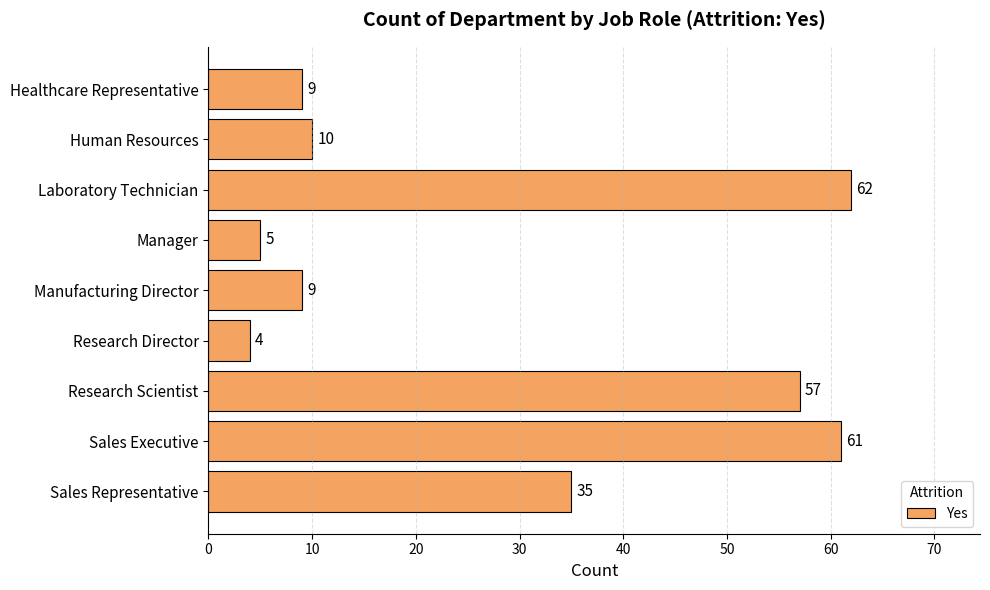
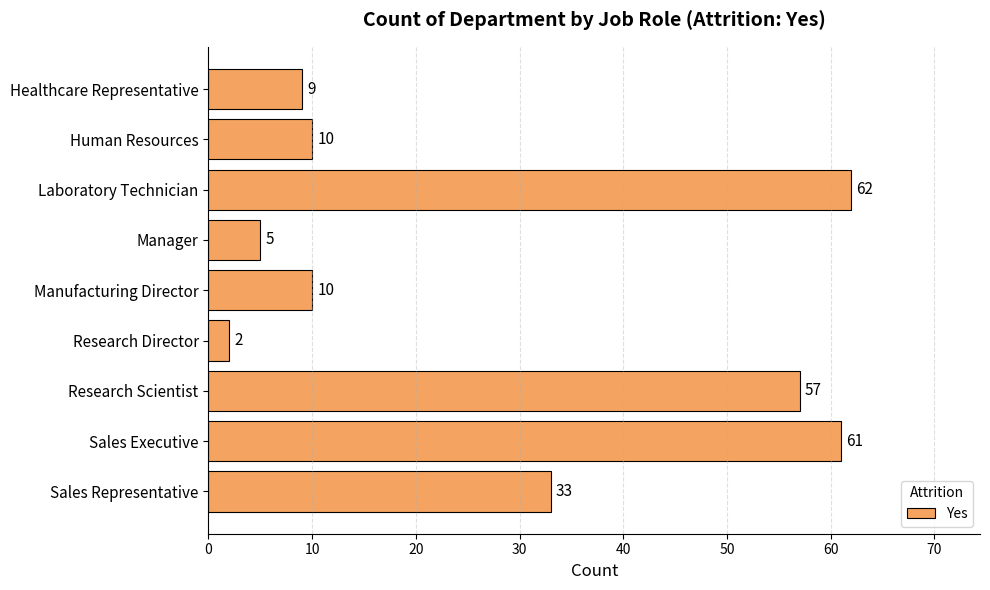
  {
    "Healthcare Representative": 9,
    "Human Resources": 10,
    "Laboratory Technician": 62,
    "Manager": 5,
-   "Manufacturing Director": 9,
-   "Research Director": 4,
+   "Manufacturing Director": 10,
+   "Research Director": 2,
    "Research Scientist": 57,
    "Sales Executive": 61,
-   "Sales Representative": 35
+   "Sales Representative": 33
  }
